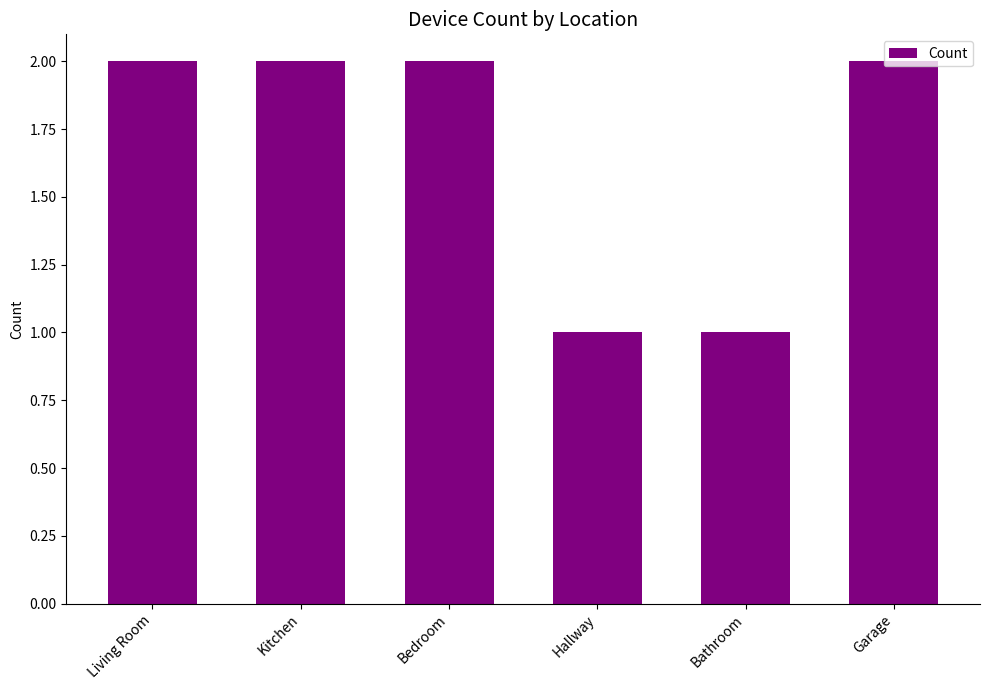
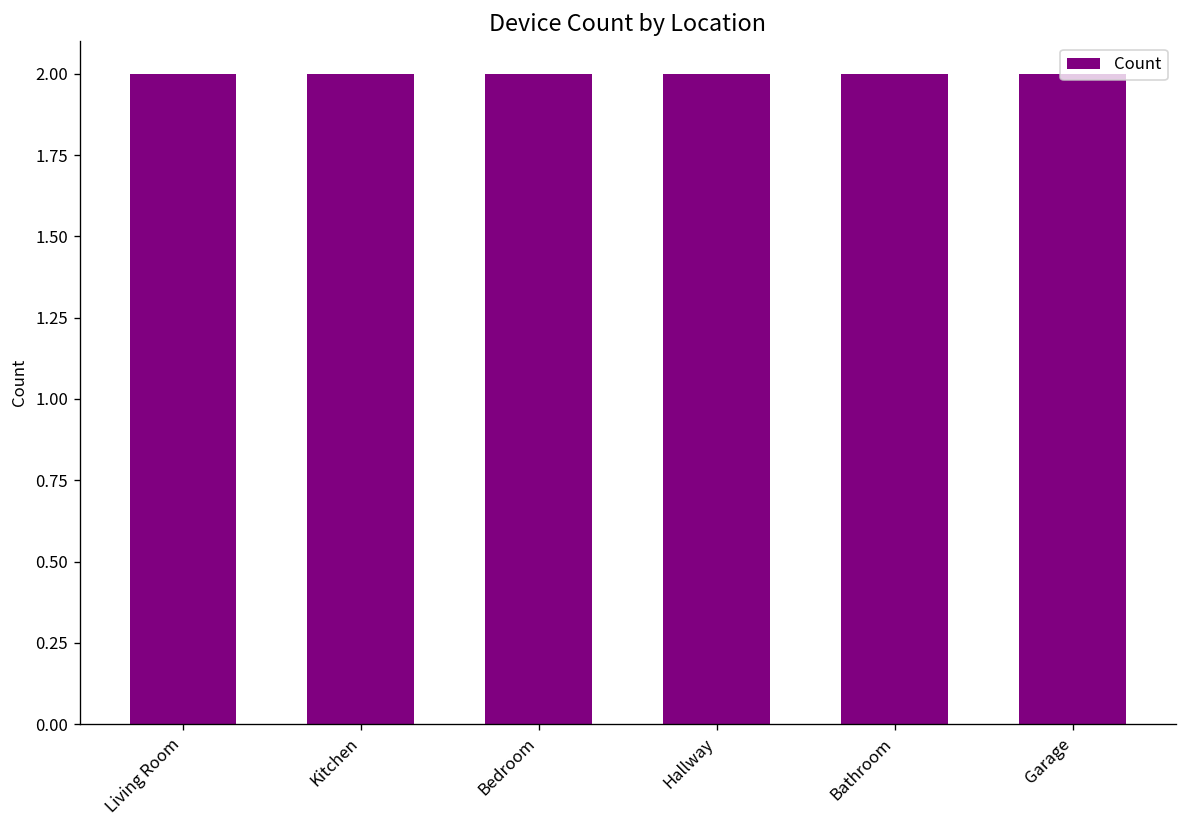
  {
    "Living Room": 2,
    "Kitchen": 2,
    "Bedroom": 2,
-   "Hallway": 1,
-   "Bathroom": 1
+   "Hallway": 2,
+   "Bathroom": 2
  }
